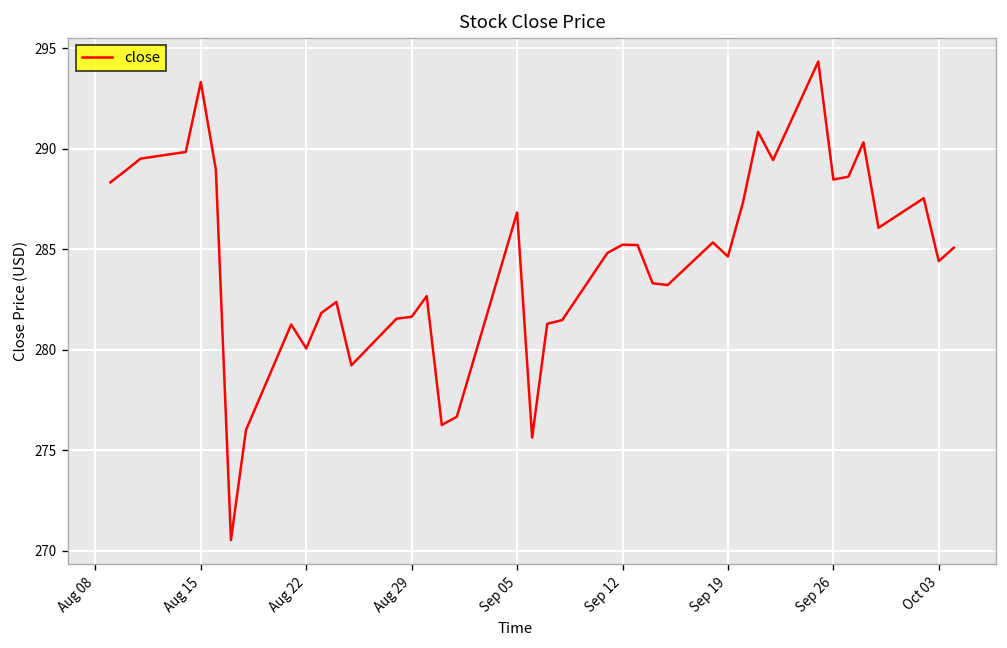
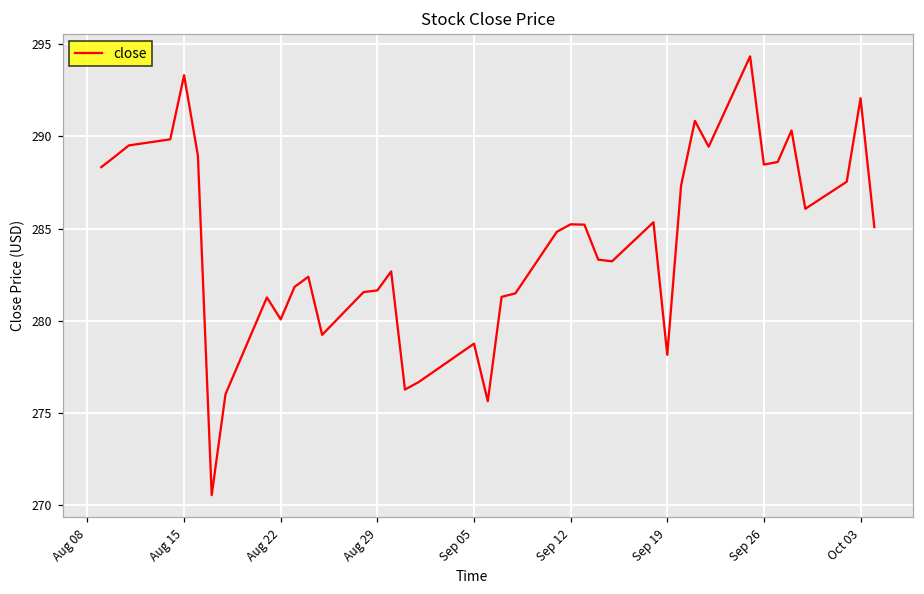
  {
    "Aug 15": 293.3,
    "Aug 22": 280.1,
    "Aug 29": 281.6,
-   "Sep 05": 286.8,
+   "Sep 05": 278.8,
    "Sep 12": 285.2,
-   "Sep 19": 284.6,
+   "Sep 19": 278.1,
    "Sep 26": 288.5,
-   "Oct 03": 284.4
+   "Oct 03": 292.1
  }
